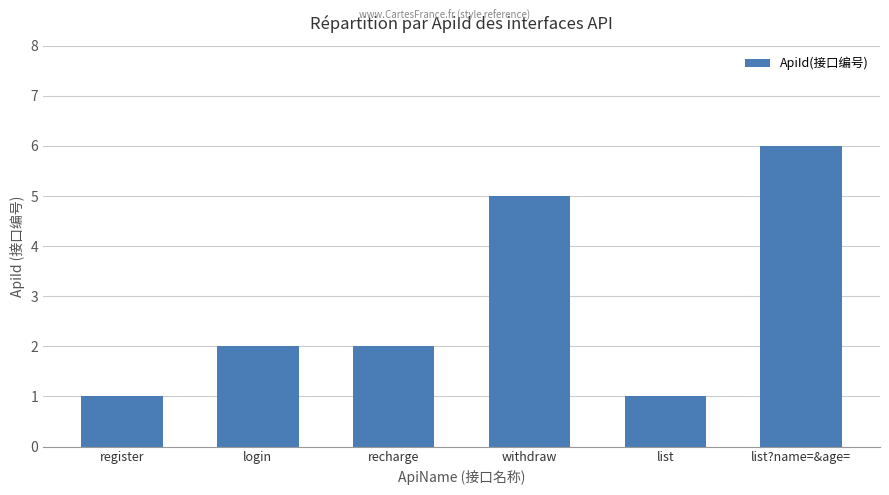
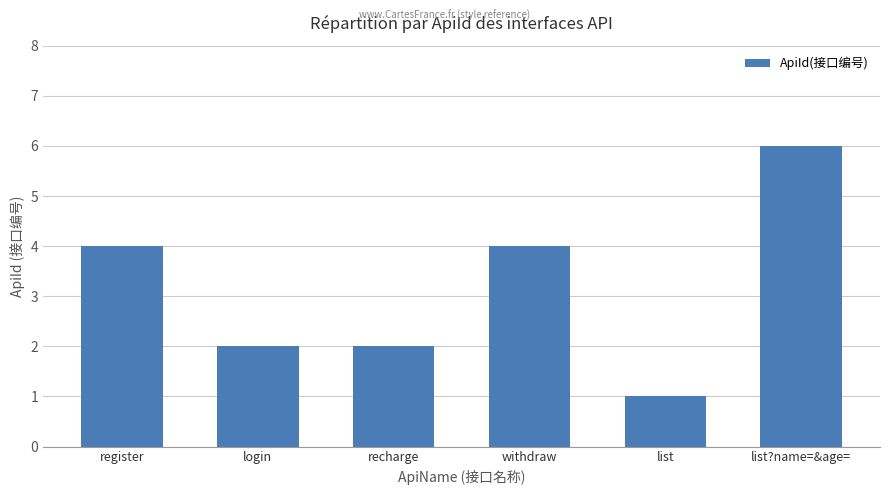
  {
-   "register": 1,
+   "register": 4,
    "login": 2,
    "recharge": 2,
-   "withdraw": 5,
+   "withdraw": 4,
    "list": 1,
    "list?name=&age=": 6
  }
